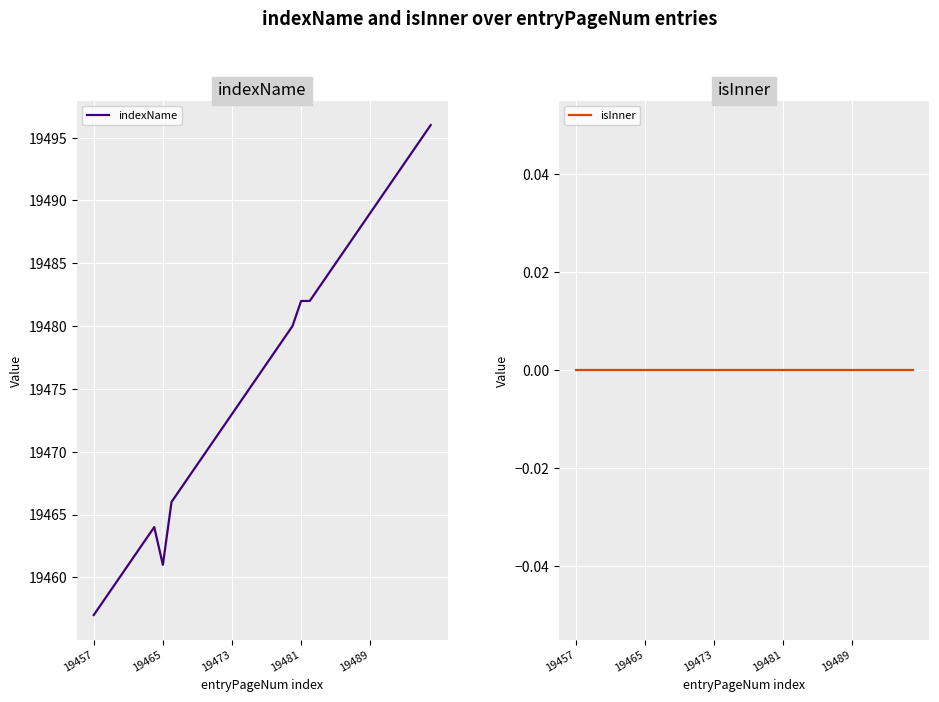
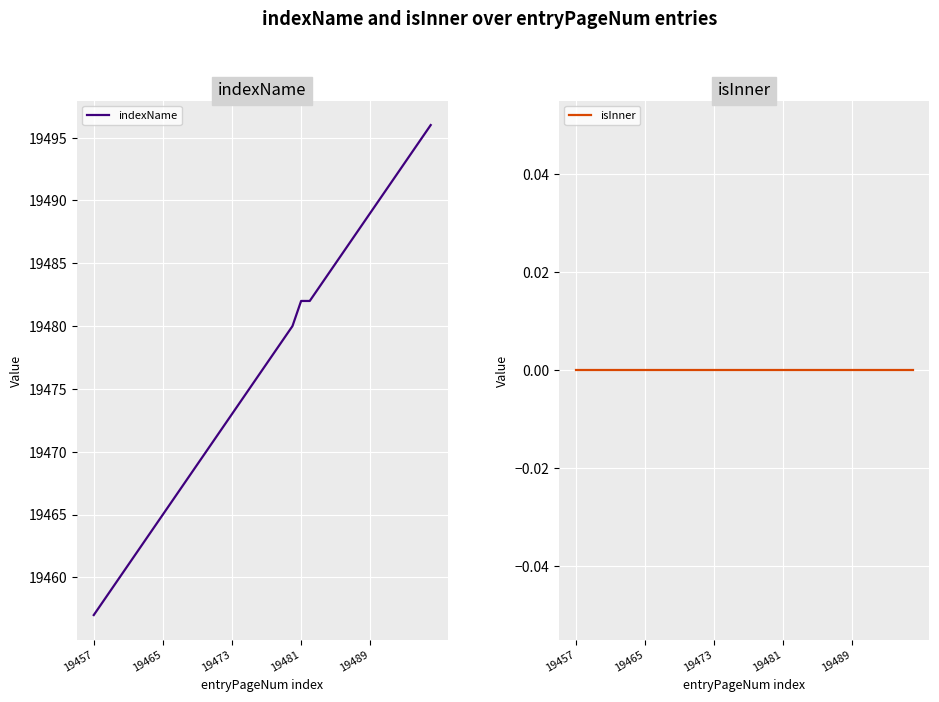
  {
    "indexName": {
      "19457": 19457,
-     "19465": 19461,
+     "19465": 19465,
      "19473": 19473,
      "19481": 19482,
      "19489": 19489
    },
    "isInner": {
      "19457": 0.000,
      "19465": 0.000,
      "19473": 0.000,
      "19481": 0.000,
      "19489": 0.000
    }
  }
